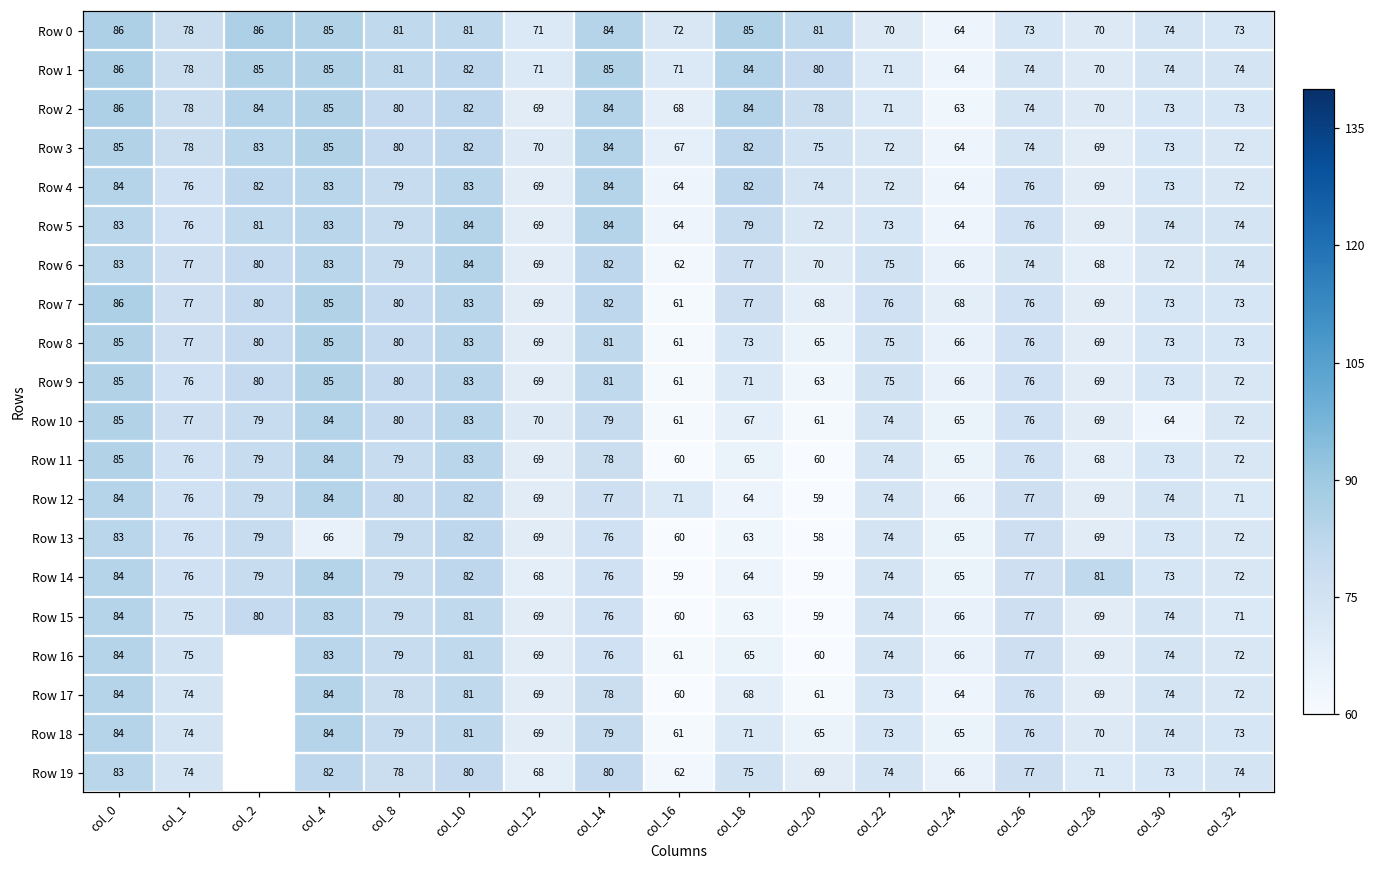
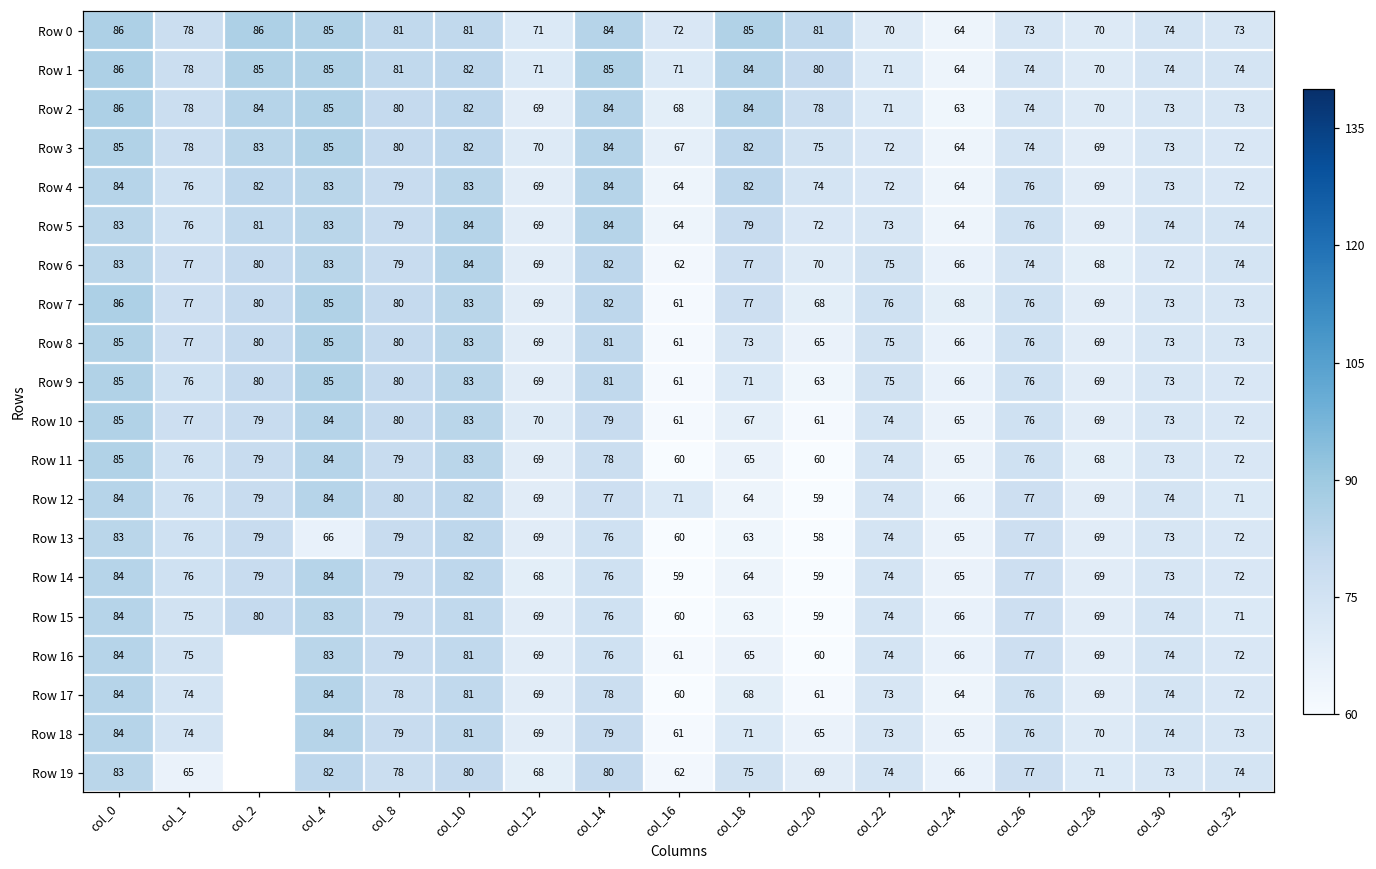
  {
    "Row 10": {
      "col_0": 85,
      "col_1": 77,
      "col_2": 79,
      "col_4": 84,
      "col_8": 80,
      "col_10": 83,
      "col_12": 70,
      "col_14": 79,
      "col_16": 61,
      "col_18": 67,
      "col_20": 61,
      "col_22": 74,
      "col_24": 65,
      "col_26": 76,
      "col_28": 69,
-     "col_30": 64,
+     "col_30": 73,
      "col_32": 72
    },
    "Row 14": {
      "col_0": 84,
      "col_1": 76,
      "col_2": 79,
      "col_4": 84,
      "col_8": 79,
      "col_10": 82,
      "col_12": 68,
      "col_14": 76,
      "col_16": 59,
      "col_18": 64,
      "col_20": 59,
      "col_22": 74,
      "col_24": 65,
      "col_26": 77,
-     "col_28": 81,
+     "col_28": 69,
      "col_30": 73,
      "col_32": 72
    },
    "Row 19": {
      "col_0": 83,
-     "col_1": 74,
+     "col_1": 65,
      "col_4": 82,
      "col_8": 78,
      "col_10": 80,
      "col_12": 68,
      "col_14": 80,
      "col_16": 62,
      "col_18": 75,
      "col_20": 69,
      "col_22": 74,
      "col_24": 66,
      "col_26": 77,
      "col_28": 71,
      "col_30": 73,
      "col_32": 74
    }
  }
